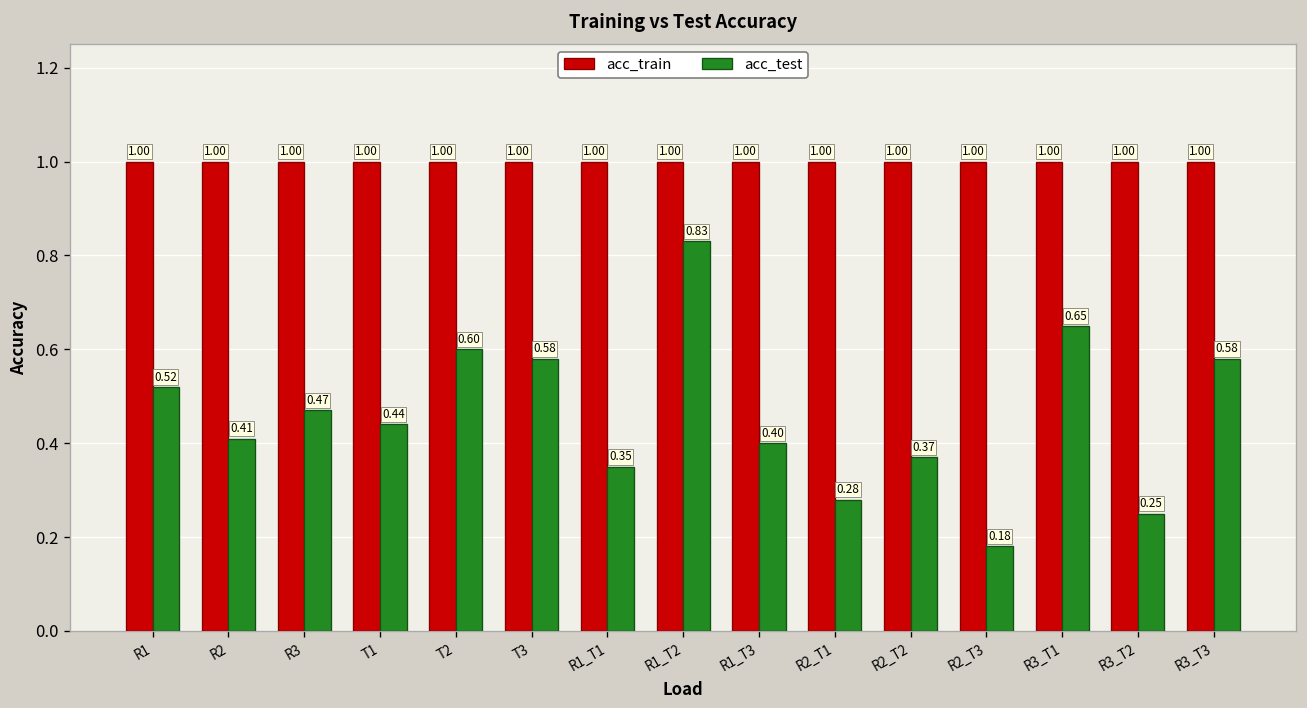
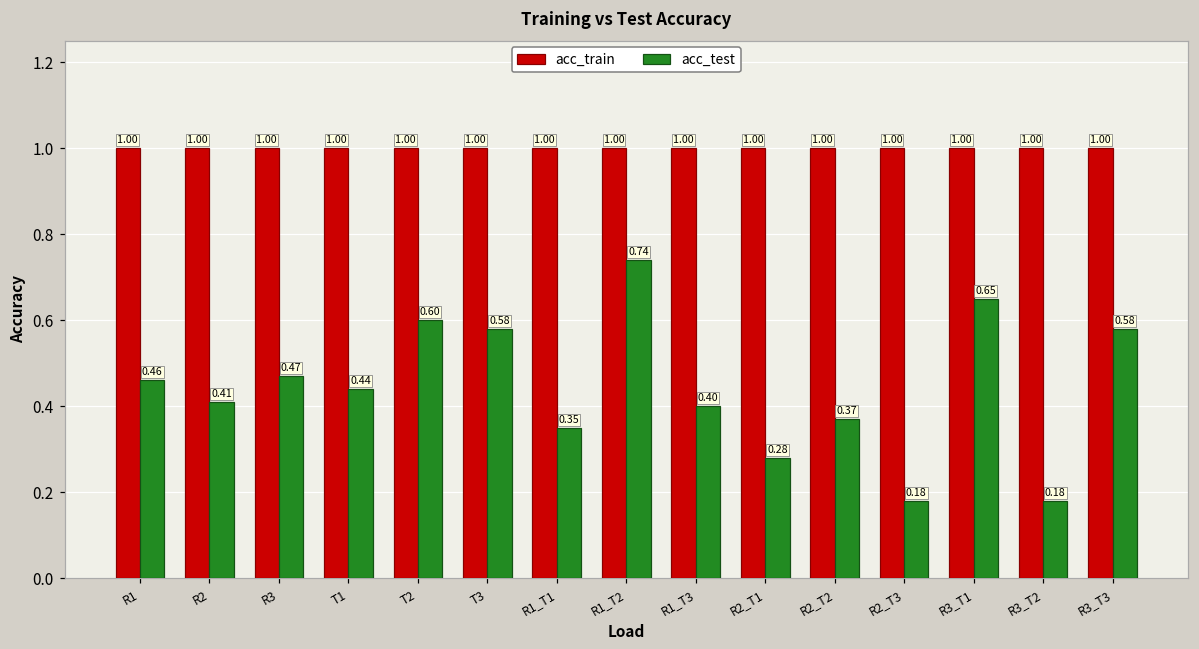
  {
    "acc_test": {
-     "R1": 0.52,
-     "R1_T2": 0.83,
-     "R3_T2": 0.25
+     "R1": 0.46,
+     "R1_T2": 0.74,
+     "R3_T2": 0.18
    }
  }
